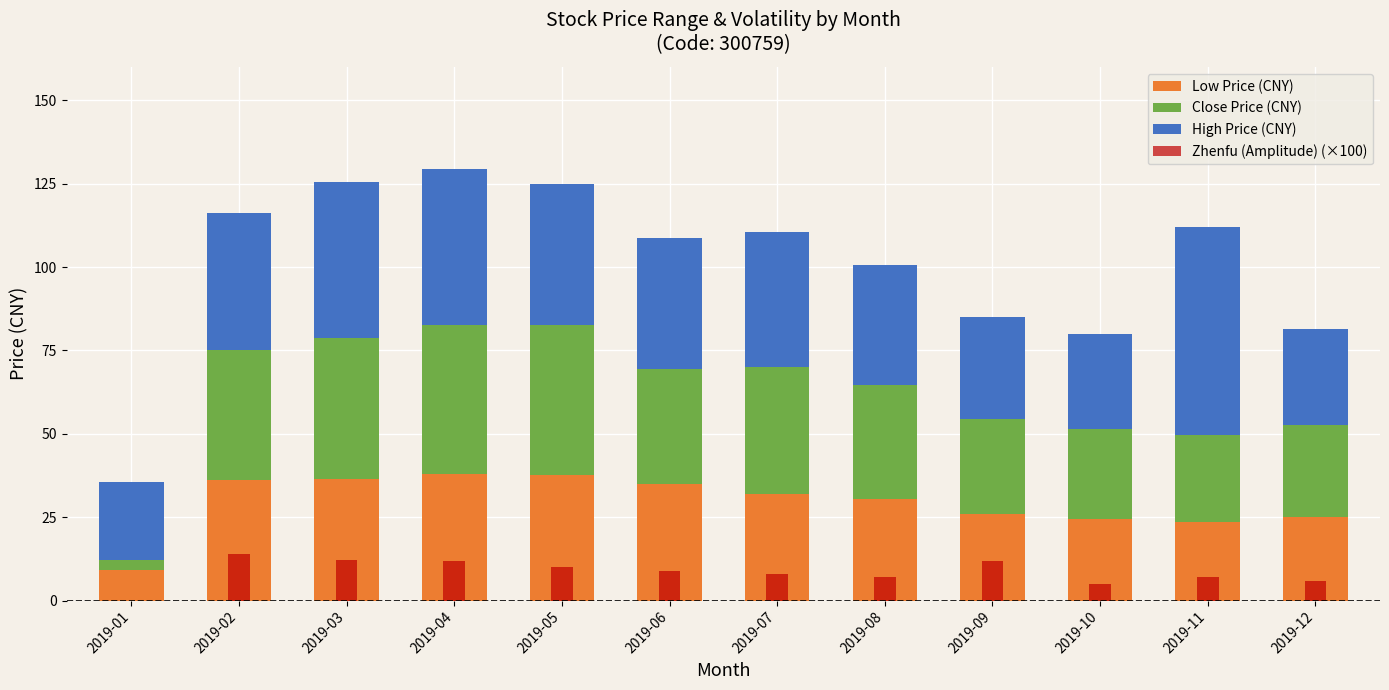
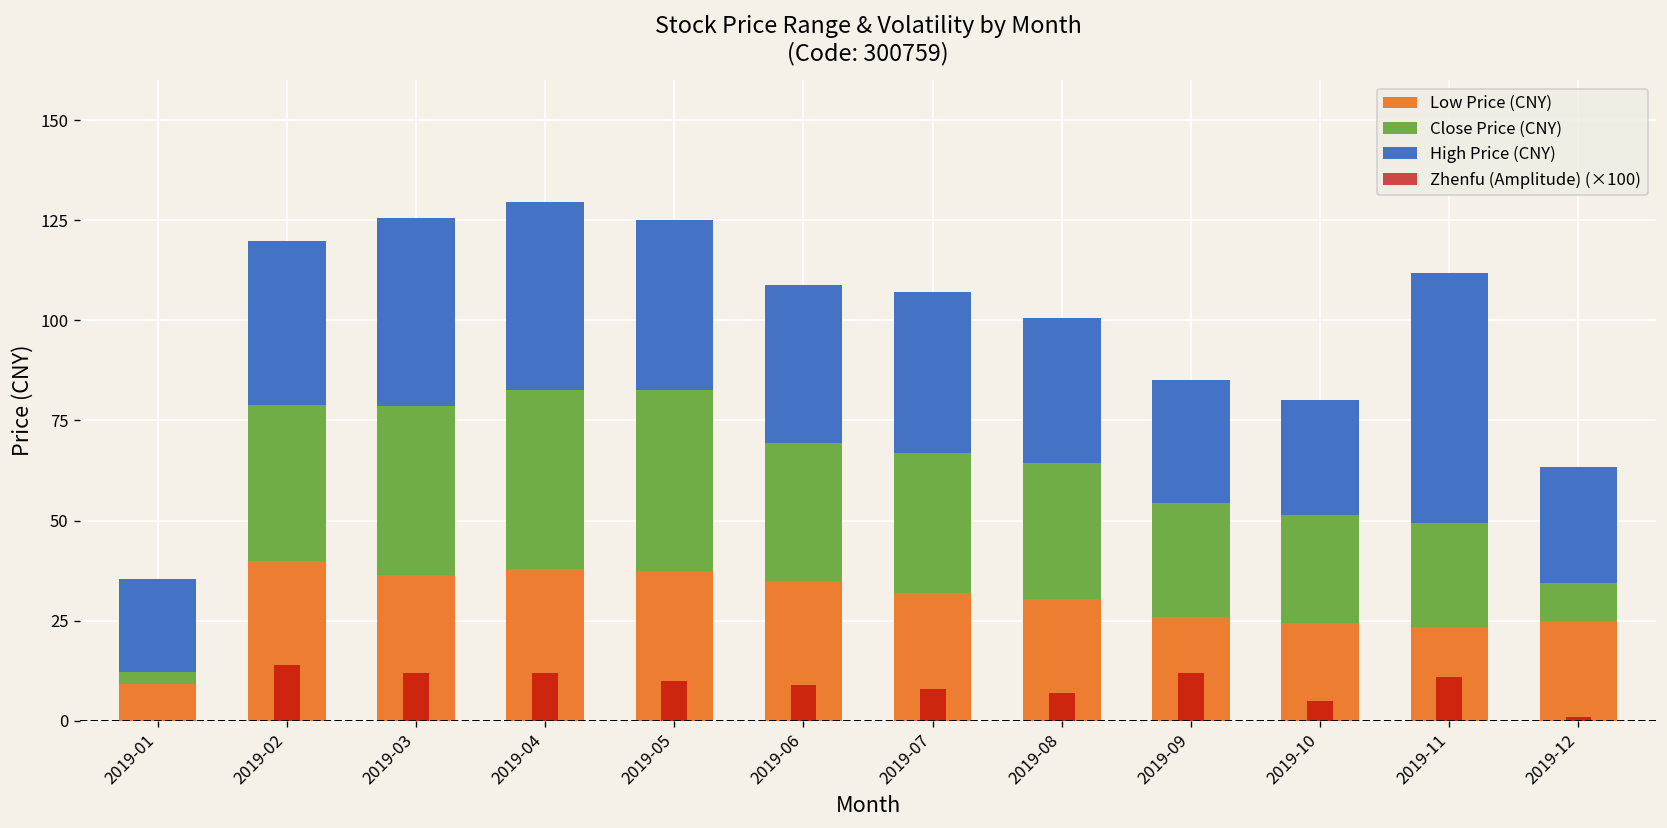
  {
    "Low Price (CNY)": {
      "2019-01": 9,
-     "2019-02": 36,
+     "2019-02": 40,
      "2019-03": 37,
      "2019-04": 38,
      "2019-05": 38,
      "2019-06": 35,
      "2019-07": 32,
      "2019-08": 31,
      "2019-09": 26,
      "2019-10": 25,
      "2019-11": 24,
      "2019-12": 25
    },
    "Close Price (CNY)": {
      "2019-01": 3,
      "2019-02": 39,
      "2019-03": 42,
      "2019-04": 45,
      "2019-05": 45,
      "2019-06": 35,
-     "2019-07": 38,
+     "2019-07": 35,
      "2019-08": 34,
      "2019-09": 29,
      "2019-10": 27,
      "2019-11": 26,
-     "2019-12": 28
+     "2019-12": 9
    },
    "High Price (CNY)": {
      "2019-01": 23,
      "2019-02": 41,
      "2019-03": 47,
      "2019-04": 47,
      "2019-05": 42,
      "2019-06": 39,
      "2019-07": 40,
      "2019-08": 36,
      "2019-09": 30,
      "2019-10": 28,
      "2019-11": 62,
      "2019-12": 29
    },
    "Zhenfu (Amplitude) (×100)": {
      "2019-01": 0,
-     "2019-11": 7,
-     "2019-12": 6
+     "2019-11": 11,
+     "2019-12": 1
    }
  }
